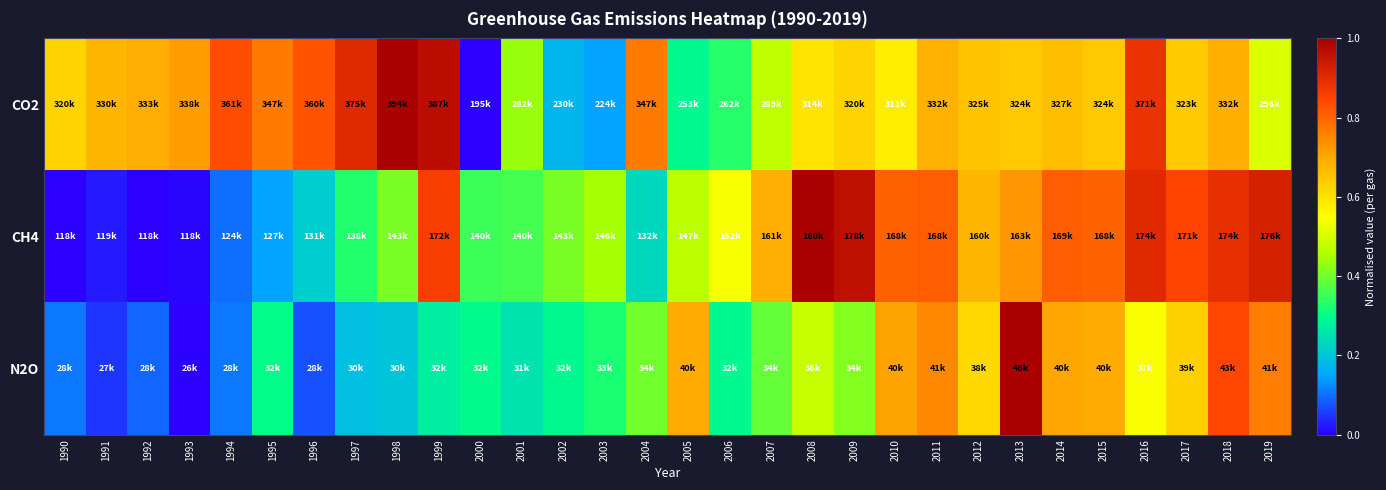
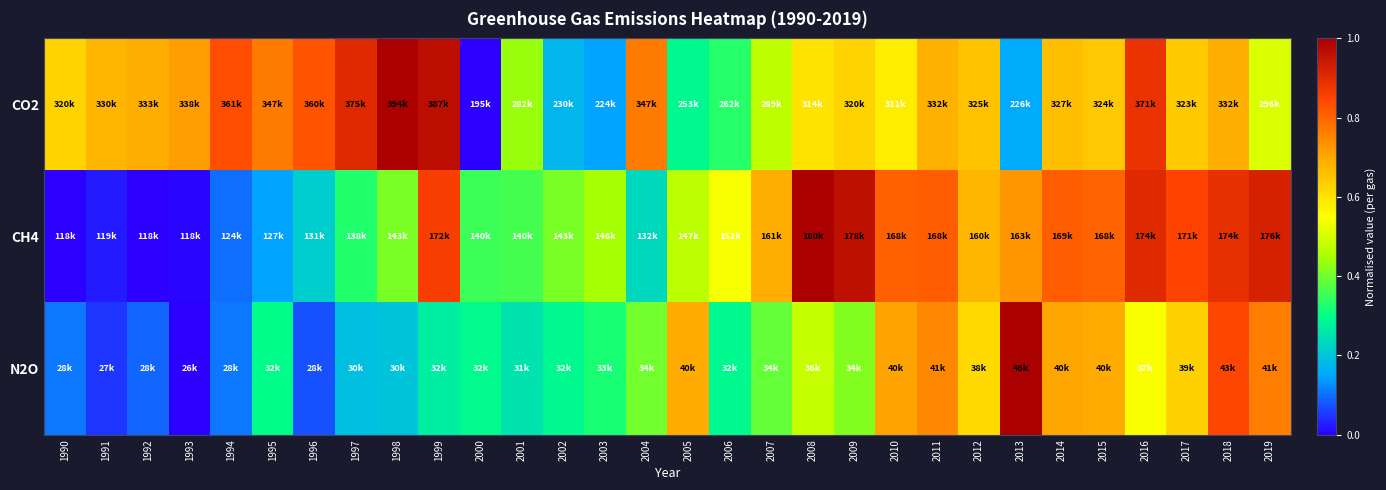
  {
    "CO2": {
      "1990": "320k",
      "1991": "330k",
      "1992": "333k",
      "1993": "338k",
      "1994": "361k",
      "1995": "347k",
      "1996": "360k",
      "1997": "375k",
      "1998": "394k",
      "1999": "387k",
      "2000": "195k",
      "2001": "282k",
      "2002": "230k",
      "2003": "224k",
      "2004": "347k",
      "2005": "253k",
      "2006": "262k",
      "2007": "289k",
      "2008": "314k",
      "2009": "320k",
      "2010": "311k",
      "2011": "332k",
      "2012": "325k",
-     "2013": "324k",
+     "2013": "226k",
      "2014": "327k",
      "2015": "324k",
      "2016": "371k",
      "2017": "323k",
      "2018": "332k",
      "2019": "296k"
    },
    "CH4": {
      "1990": "118k",
      "1991": "119k",
      "1992": "118k",
      "1993": "118k",
      "1994": "124k",
      "1995": "127k",
      "1996": "131k",
      "1997": "138k",
      "1998": "143k",
      "1999": "172k",
      "2000": "140k",
      "2001": "140k",
      "2002": "143k",
      "2003": "146k",
      "2004": "132k",
      "2005": "147k",
      "2006": "152k",
      "2007": "161k",
      "2008": "180k",
      "2009": "178k",
      "2010": "168k",
      "2011": "168k",
      "2012": "160k",
      "2013": "163k",
      "2014": "169k",
      "2015": "168k",
      "2016": "174k",
      "2017": "171k",
      "2018": "174k",
      "2019": "176k"
    },
    "N2O": {
      "1990": "28k",
      "1991": "27k",
      "1992": "28k",
      "1993": "26k",
      "1994": "28k",
      "1995": "32k",
      "1996": "28k",
      "1997": "30k",
      "1998": "30k",
      "1999": "32k",
      "2000": "32k",
      "2001": "31k",
      "2002": "32k",
      "2003": "33k",
      "2004": "34k",
      "2005": "40k",
      "2006": "32k",
      "2007": "34k",
      "2008": "36k",
      "2009": "34k",
      "2010": "40k",
      "2011": "41k",
      "2012": "38k",
      "2013": "46k",
      "2014": "40k",
      "2015": "40k",
      "2016": "37k",
      "2017": "39k",
      "2018": "43k",
      "2019": "41k"
    }
  }
